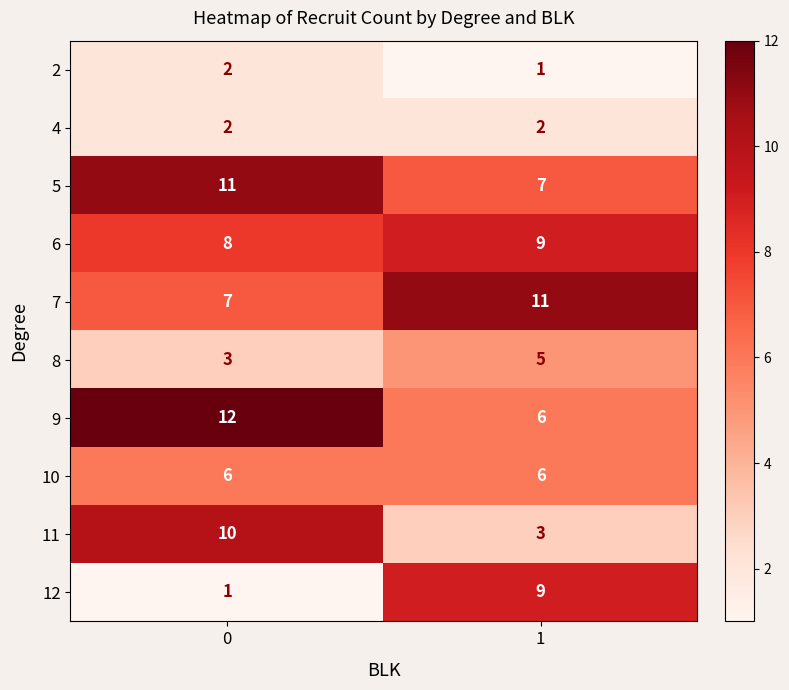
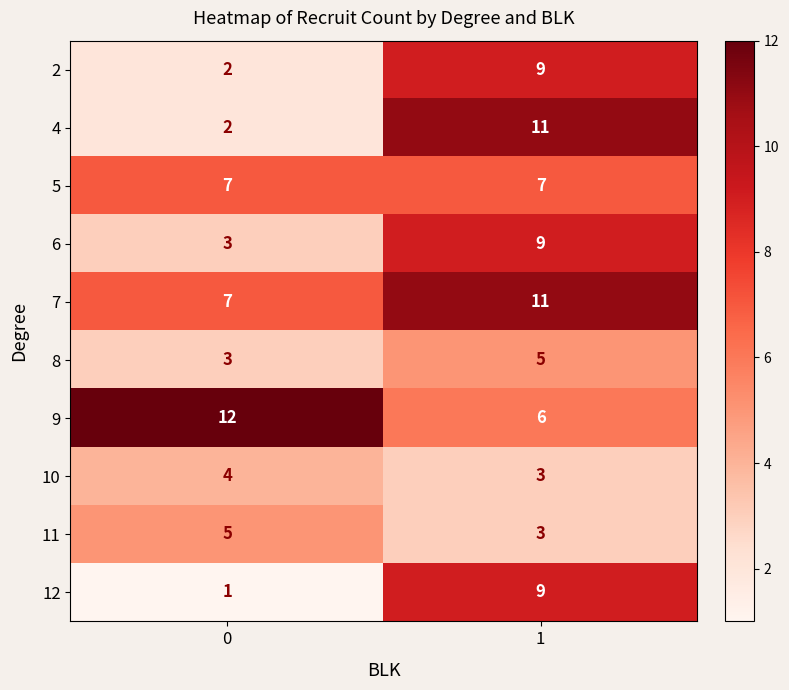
  {
    "2": {
      "0": 2,
-     "1": 1
+     "1": 9
    },
    "4": {
      "0": 2,
-     "1": 2
+     "1": 11
    },
    "5": {
-     "0": 11,
+     "0": 7,
      "1": 7
    },
    "6": {
-     "0": 8,
+     "0": 3,
      "1": 9
    },
    "7": {
      "0": 7,
      "1": 11
    },
    "8": {
      "0": 3,
      "1": 5
    },
    "9": {
      "0": 12,
      "1": 6
    },
    "10": {
-     "0": 6,
-     "1": 6
+     "0": 4,
+     "1": 3
    },
    "11": {
-     "0": 10,
+     "0": 5,
      "1": 3
    },
    "12": {
      "0": 1,
      "1": 9
    }
  }
